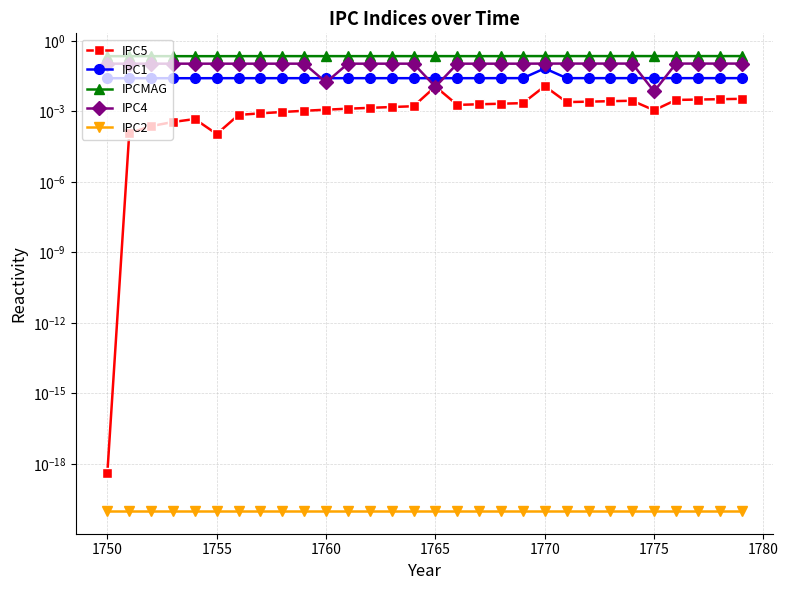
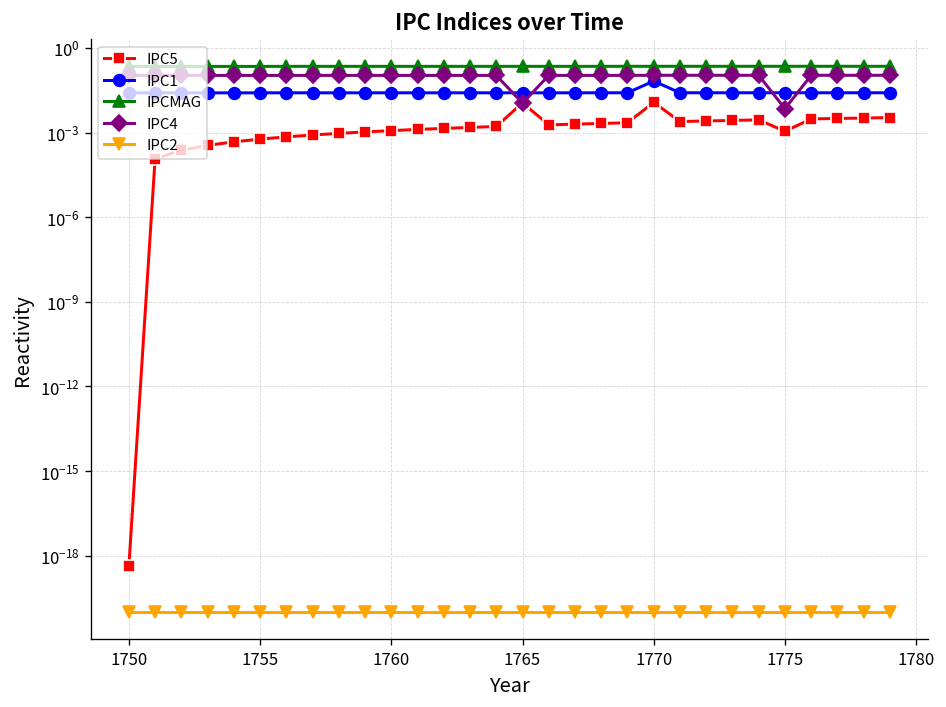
  {
    "IPC5": {
      "1750": 0.000000000000,
-     "1755": 0.0001,
+     "1755": 0.0006,
      "1760": 0.001,
      "1770": 0.01,
      "1775": 0.001
    },
    "IPC1": {
      "1755": 0.03,
      "1760": 0.03,
      "1765": 0.03,
      "1770": 0.07,
      "1775": 0.03
    },
    "IPCMAG": {
      "1755": 0.2,
      "1760": 0.2,
      "1765": 0.2,
      "1770": 0.2,
      "1775": 0.2
    },
    "IPC4": {
      "1755": 0.1,
-     "1760": 0.02,
+     "1760": 0.1,
      "1770": 0.1,
      "1775": 0.007
    },
    "IPC2": {
      "1750": 0.000000000000,
      "1755": 0.000000000000,
      "1760": 0.000000000000,
      "1765": 0.000000000000,
      "1770": 0.000000000000,
      "1775": 0.000000000000
    }
  }
